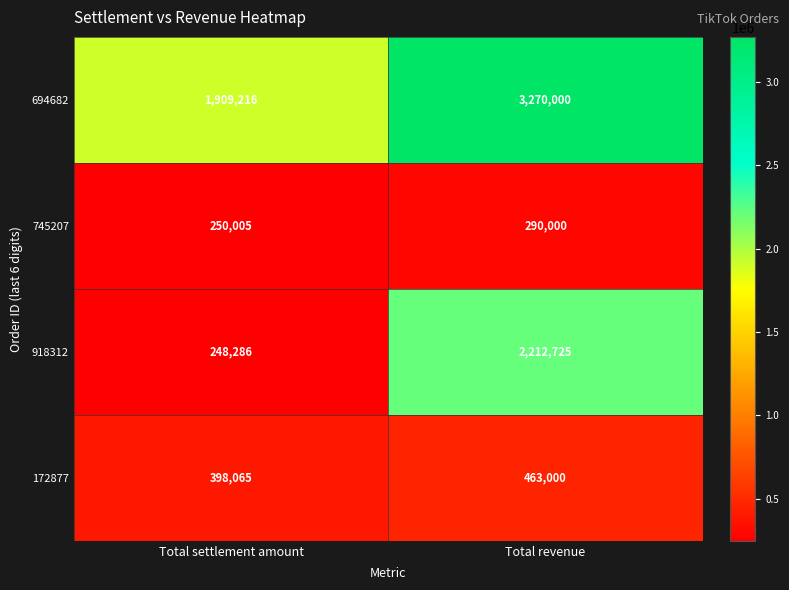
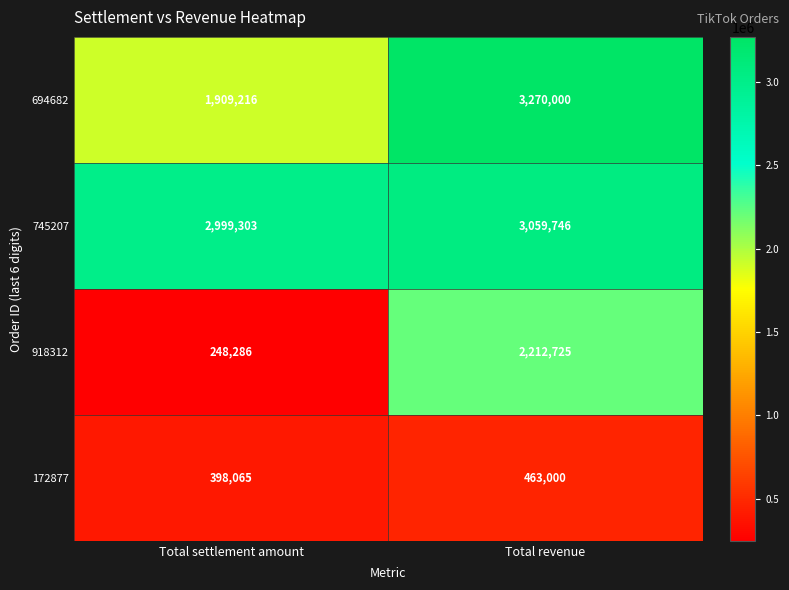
  {
    "694682": {
      "Total settlement amount": "1,909,216",
      "Total revenue": "3,270,000"
    },
    "745207": {
-     "Total settlement amount": "250,005",
-     "Total revenue": "290,000"
+     "Total settlement amount": "2,999,303",
+     "Total revenue": "3,059,746"
    },
    "918312": {
      "Total settlement amount": "248,286",
      "Total revenue": "2,212,725"
    },
    "172877": {
      "Total settlement amount": "398,065",
      "Total revenue": "463,000"
    }
  }
